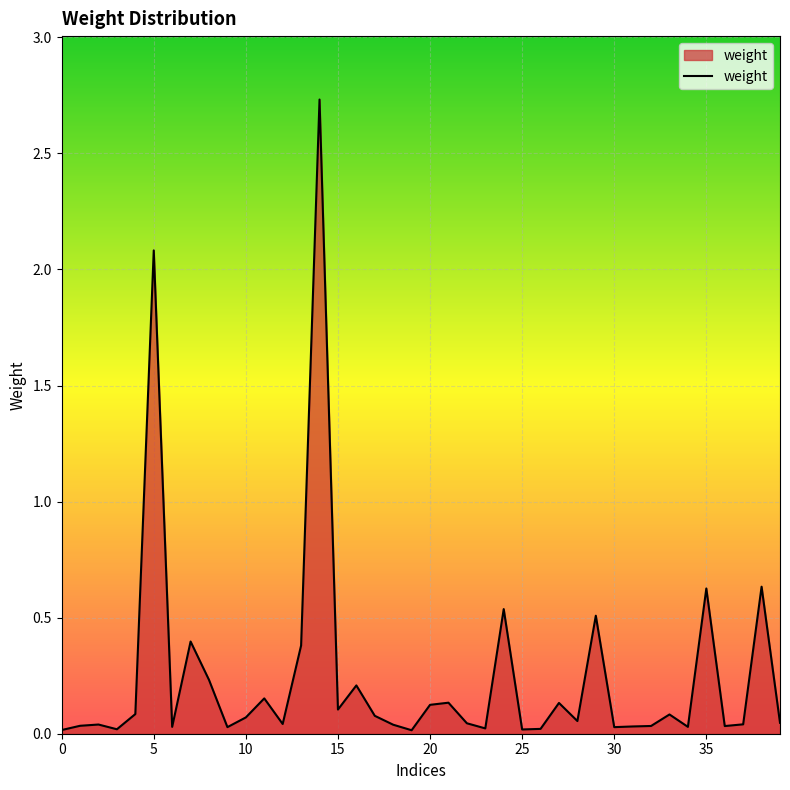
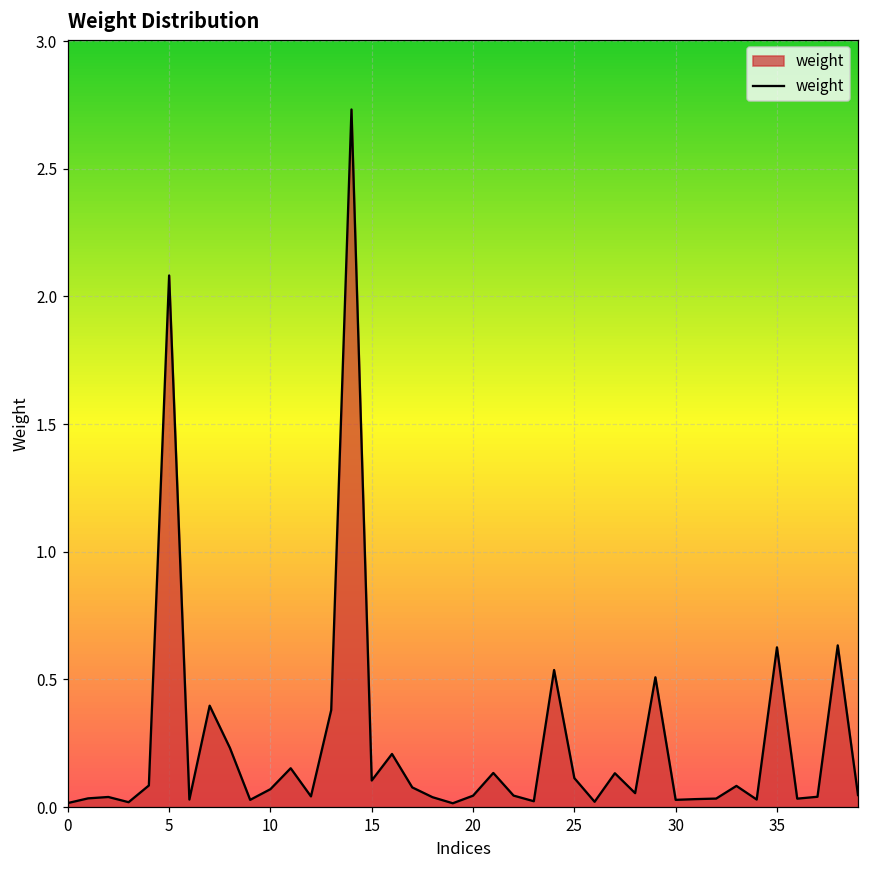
  {
    "0": 0.02,
    "5": 2.08,
    "10": 0.07,
    "15": 0.10,
-   "20": 0.12,
-   "25": 0.02,
+   "20": 0.04,
+   "25": 0.11,
    "30": 0.03,
    "35": 0.63
  }
